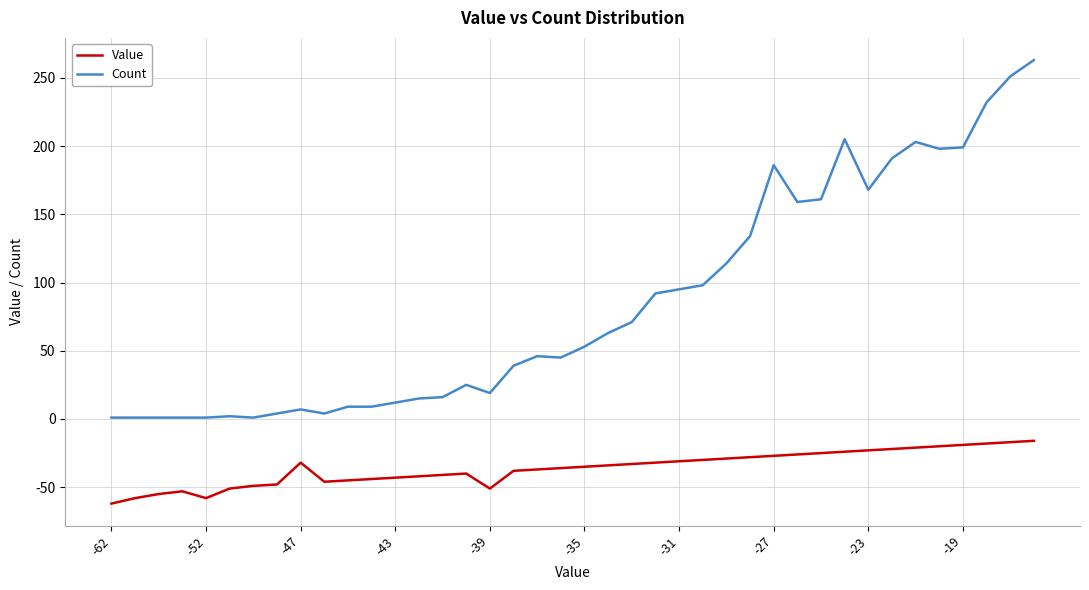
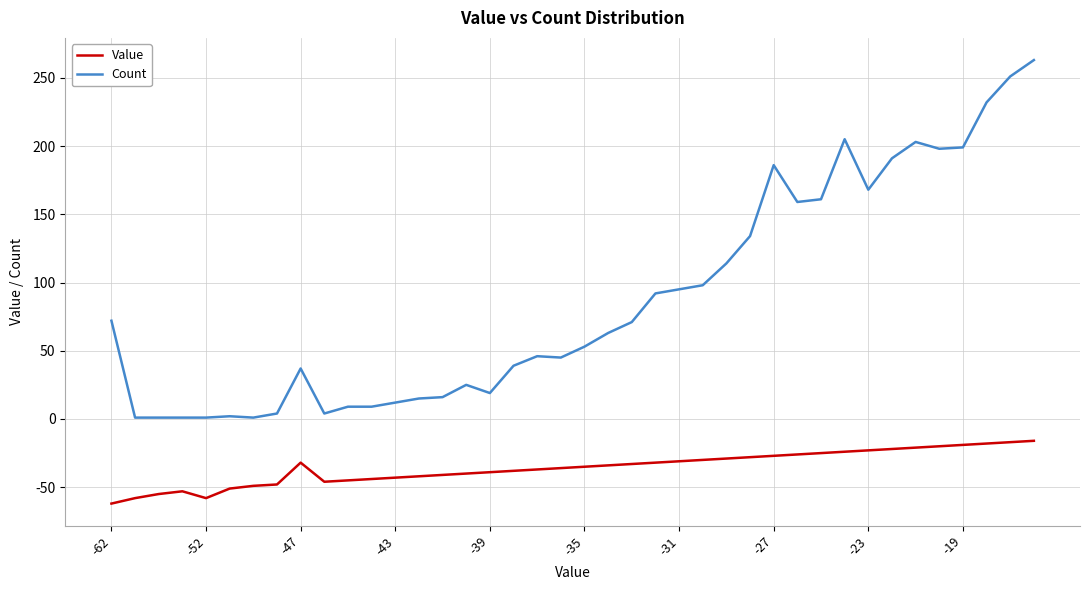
  {
    "Value": {
      "-62": -62,
      "-52": -58,
      "-47": -32,
      "-43": -43,
-     "-39": -51,
+     "-39": -39,
      "-35": -35,
      "-31": -31,
      "-27": -27,
      "-23": -23,
      "-19": -19
    },
    "Count": {
-     "-62": 1,
+     "-62": 72,
      "-52": 1,
-     "-47": 7,
+     "-47": 37,
      "-43": 12,
      "-39": 19,
      "-35": 53,
      "-31": 95,
      "-27": 186,
      "-23": 168,
      "-19": 199
    }
  }
